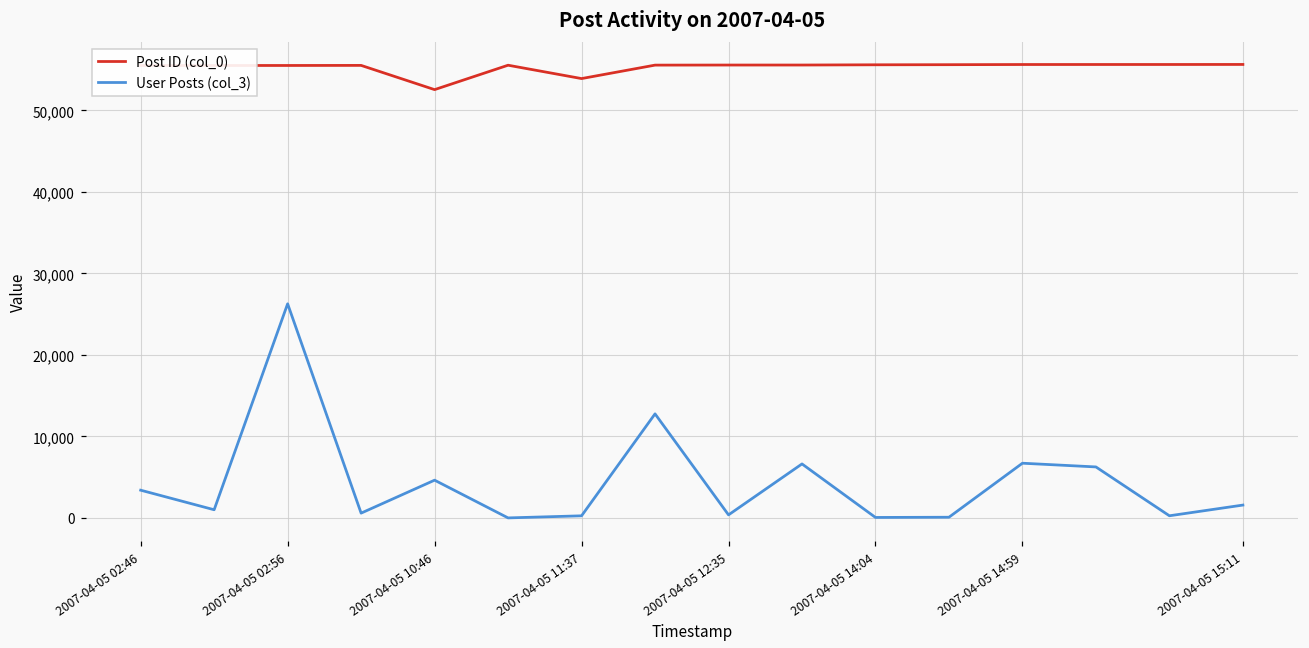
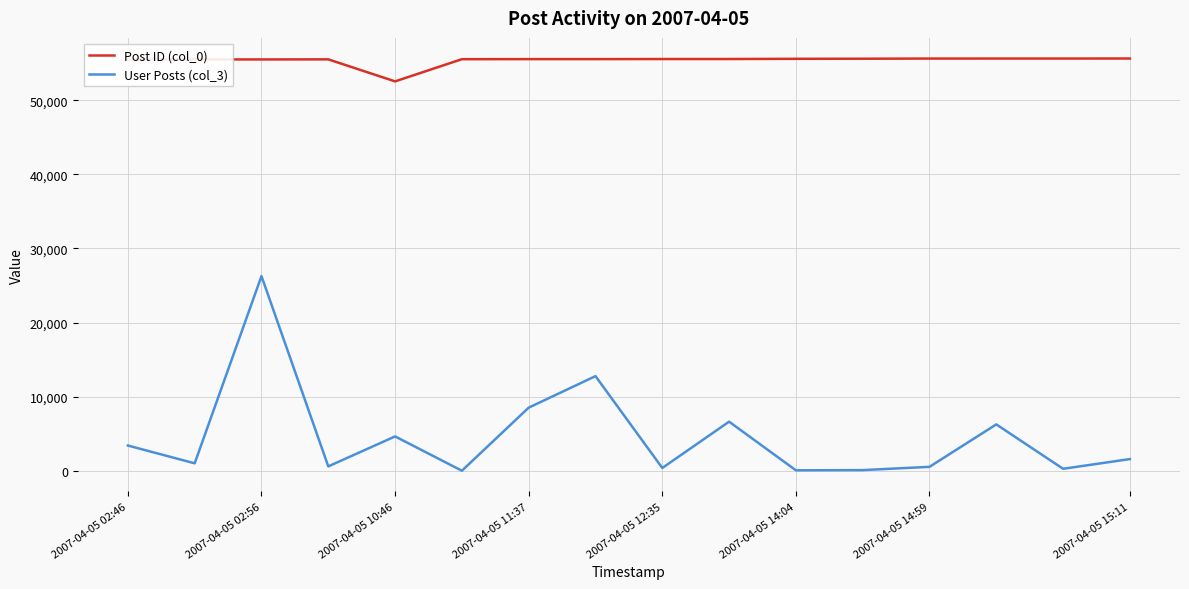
  {
    "Post ID (col_0)": {
      "2007-04-05 10:46": "53,000",
-     "2007-04-05 11:37": "54,000",
+     "2007-04-05 11:37": "56,000",
      "2007-04-05 14:04": "56,000",
      "2007-04-05 14:59": "56,000",
      "2007-04-05 15:11": "56,000"
    },
    "User Posts (col_3)": {
      "2007-04-05 02:46": "3,000",
      "2007-04-05 10:46": "5,000",
-     "2007-04-05 11:37": "0",
+     "2007-04-05 11:37": "9,000",
      "2007-04-05 14:04": "0",
-     "2007-04-05 14:59": "7,000",
+     "2007-04-05 14:59": "1,000",
      "2007-04-05 15:11": "2,000"
    }
  }
